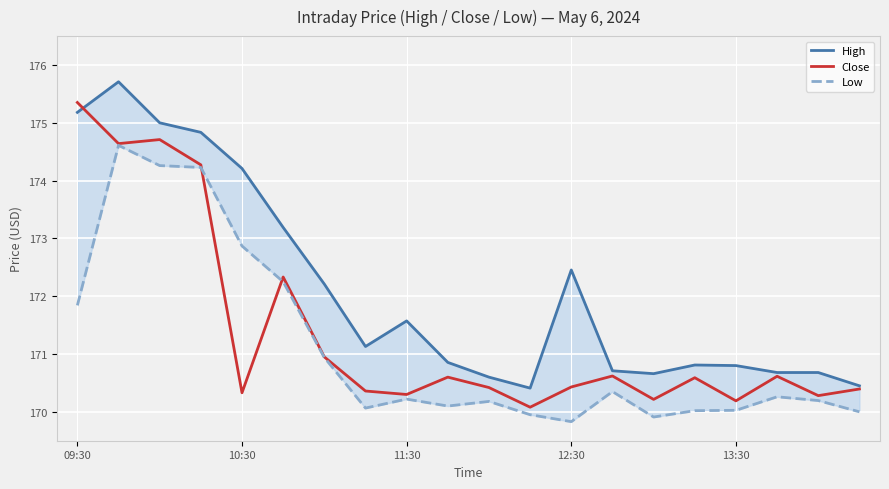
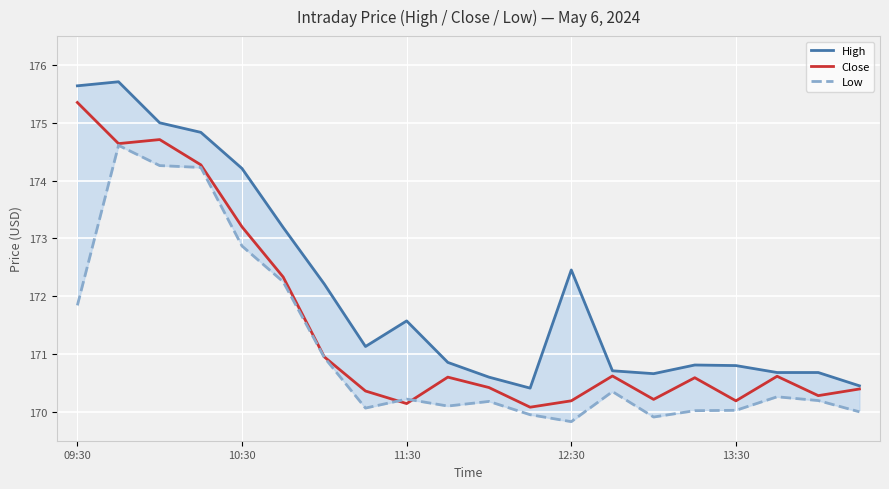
  {
    "High": {
-     "09:30": 175.2,
+     "09:30": 175.6,
      "10:30": 174.2,
      "11:30": 171.6,
      "12:30": 172.5,
      "13:30": 170.8
    },
    "Close": {
      "09:30": 175.4,
-     "10:30": 170.3,
-     "11:30": 170.3,
-     "12:30": 170.4,
+     "10:30": 173.2,
+     "11:30": 170.1,
+     "12:30": 170.2,
      "13:30": 170.2
    },
    "Low": {
      "09:30": 171.8,
      "10:30": 172.9,
      "11:30": 170.2,
      "12:30": 169.8,
      "13:30": 170.0
    }
  }
